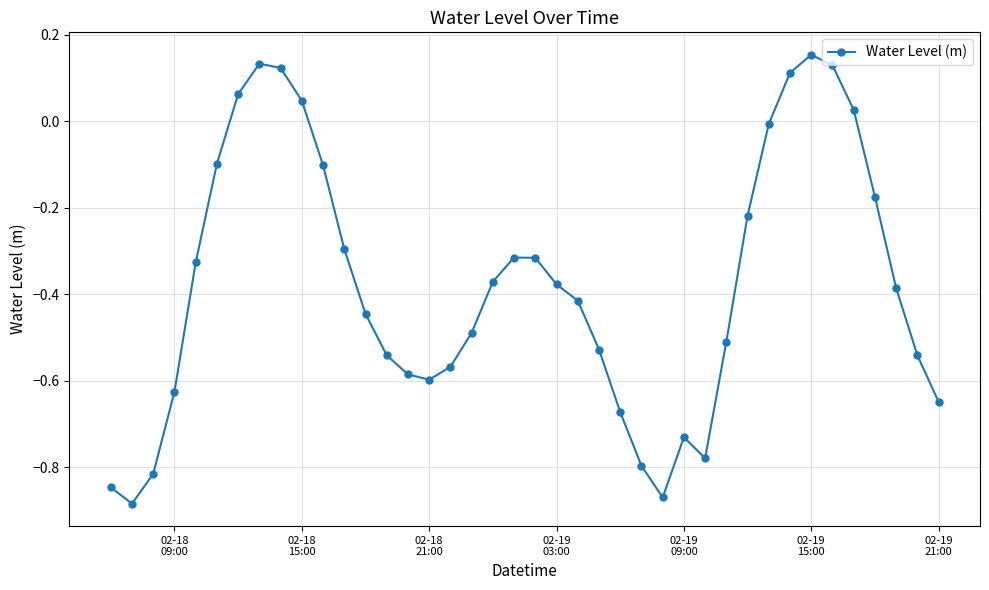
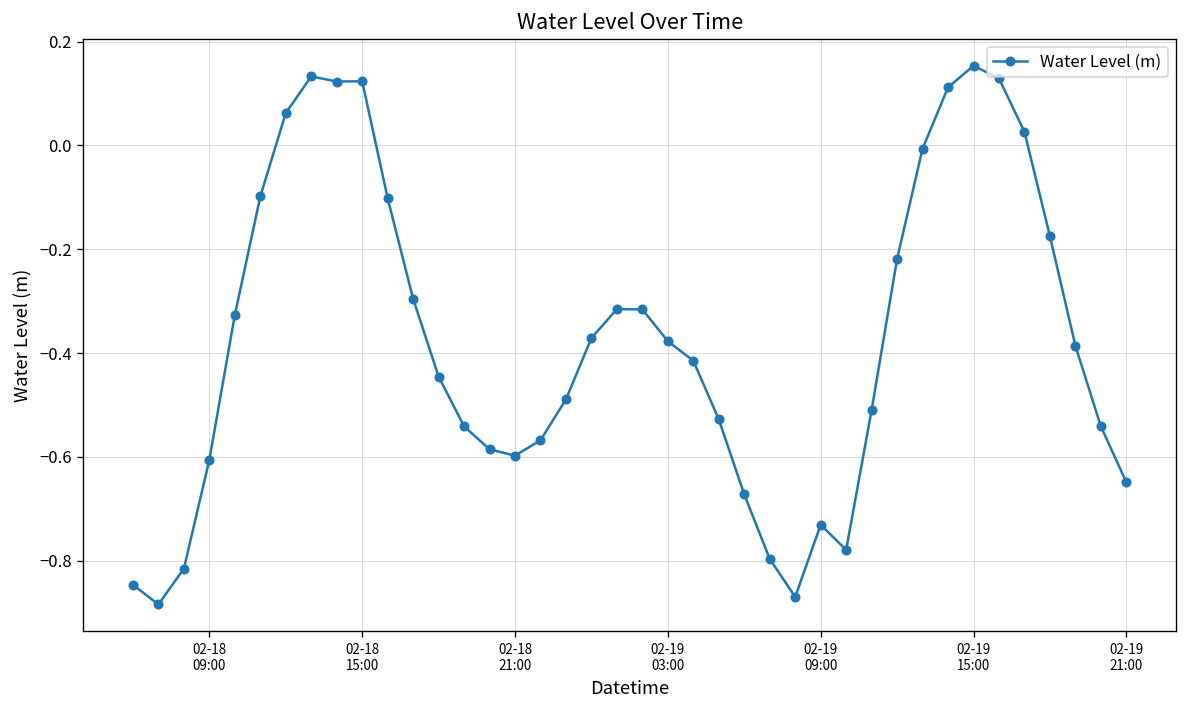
  {
-   "02-18 09:00": -0.63,
-   "02-18 15:00": 0.05,
+   "02-18 09:00": -0.61,
+   "02-18 15:00": 0.12,
    "02-18 21:00": -0.60,
    "02-19 03:00": -0.38,
    "02-19 09:00": -0.73,
    "02-19 15:00": 0.15,
    "02-19 21:00": -0.65
  }
